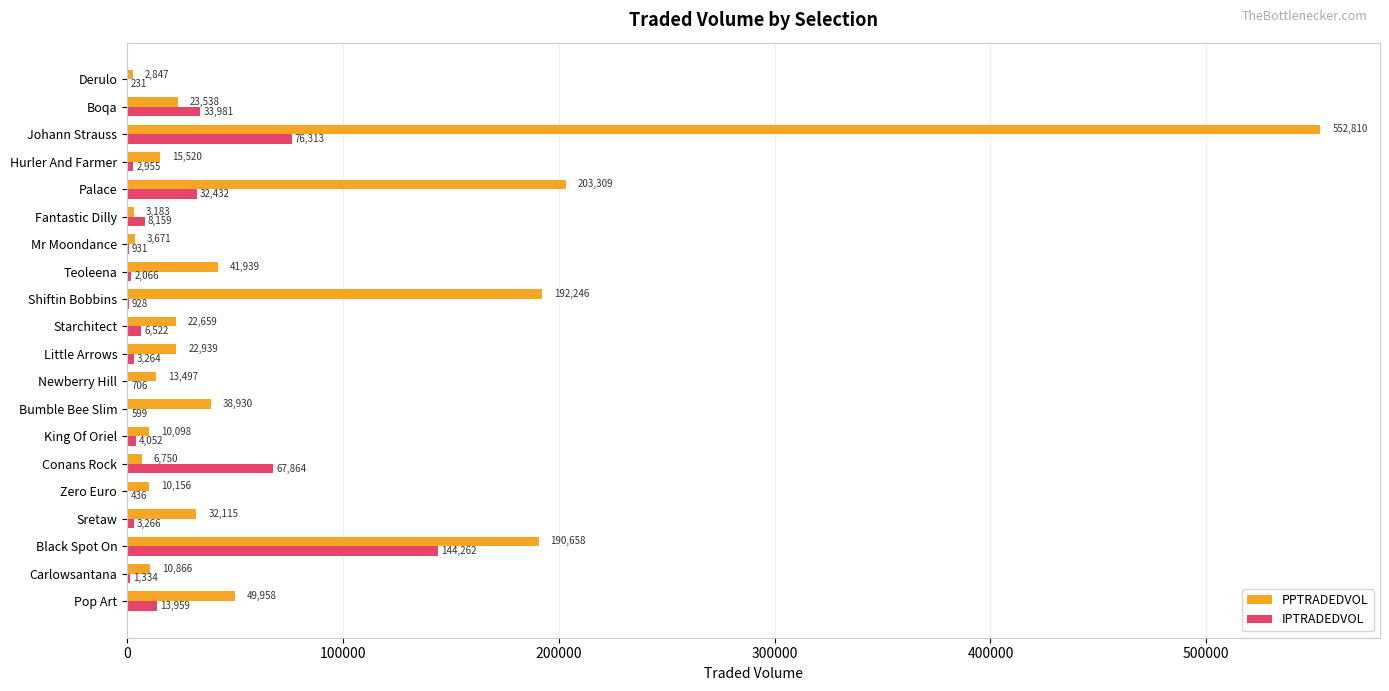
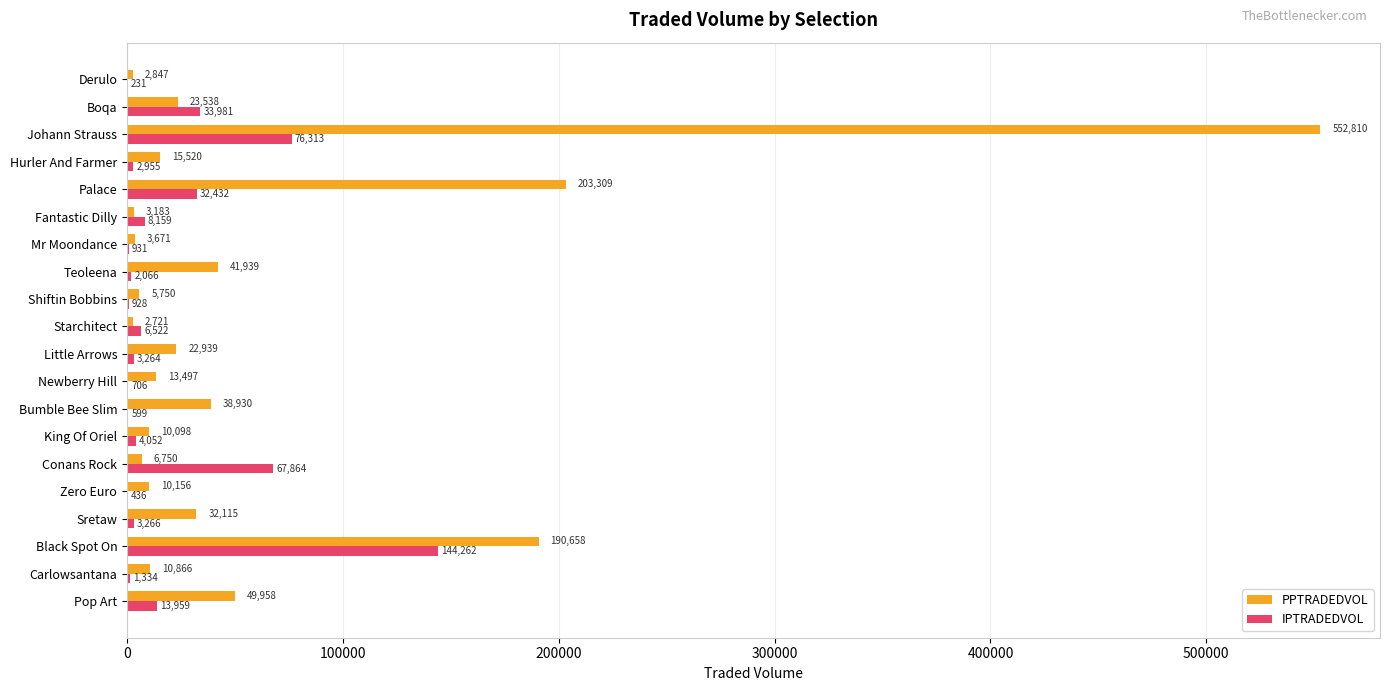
  {
    "PPTRADEDVOL": {
      "Derulo": "2,847",
      "Boqa": "23,538",
      "Johann Strauss": "552,810",
      "Hurler And Farmer": "15,520",
      "Palace": "203,309",
      "Fantastic Dilly": "3,183",
      "Mr Moondance": "3,671",
      "Teoleena": "41,939",
-     "Shiftin Bobbins": "192,246",
-     "Starchitect": "22,659",
+     "Shiftin Bobbins": "5,750",
+     "Starchitect": "2,721",
      "Little Arrows": "22,939",
      "Newberry Hill": "13,497",
      "Bumble Bee Slim": "38,930",
      "King Of Oriel": "10,098",
      "Conans Rock": "6,750",
      "Zero Euro": "10,156",
      "Sretaw": "32,115",
      "Black Spot On": "190,658",
      "Carlowsantana": "10,866",
      "Pop Art": "49,958"
    },
    "IPTRADEDVOL": {
      "Derulo": "231",
      "Boqa": "33,981",
      "Johann Strauss": "76,313",
      "Hurler And Farmer": "2,955",
      "Palace": "32,432",
      "Fantastic Dilly": "8,159",
      "Mr Moondance": "931",
      "Teoleena": "2,066",
      "Shiftin Bobbins": "928",
      "Starchitect": "6,522",
      "Little Arrows": "3,264",
      "Newberry Hill": "706",
      "Bumble Bee Slim": "599",
      "King Of Oriel": "4,052",
      "Conans Rock": "67,864",
      "Zero Euro": "436",
      "Sretaw": "3,266",
      "Black Spot On": "144,262",
      "Carlowsantana": "1,334",
      "Pop Art": "13,959"
    }
  }
